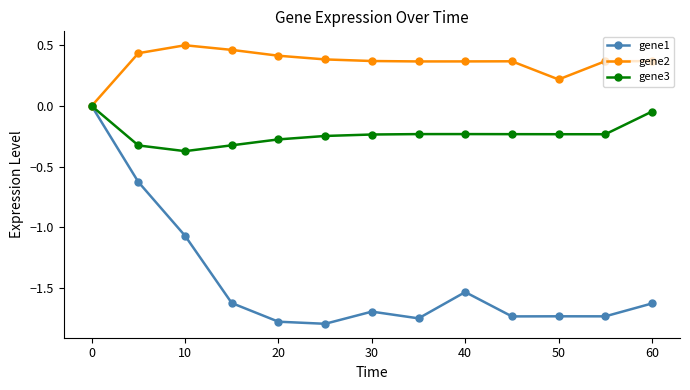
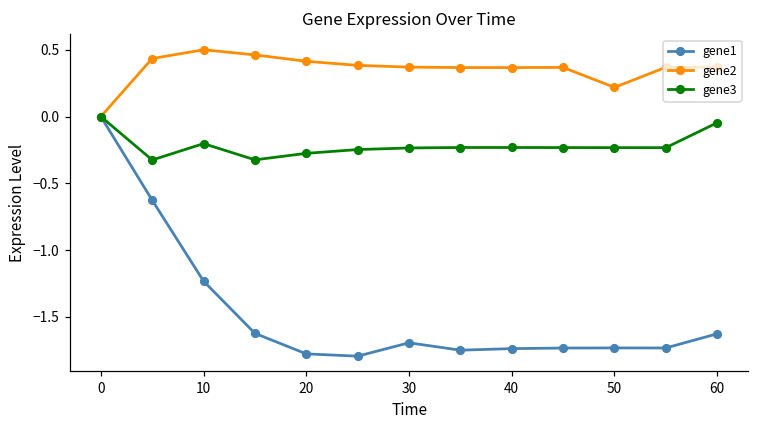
  {
    "gene1": {
-     "10": -1.07,
+     "10": -1.23,
      "20": -1.78,
      "30": -1.69,
-     "40": -1.53,
+     "40": -1.74,
      "50": -1.73,
      "60": -1.63
    },
    "gene2": {
      "10": 0.50,
      "20": 0.41,
      "30": 0.37,
      "40": 0.37,
      "50": 0.22
    },
    "gene3": {
-     "10": -0.37,
+     "10": -0.20,
      "20": -0.28,
      "30": -0.24,
      "40": -0.23,
      "50": -0.23,
      "60": -0.05
    }
  }
